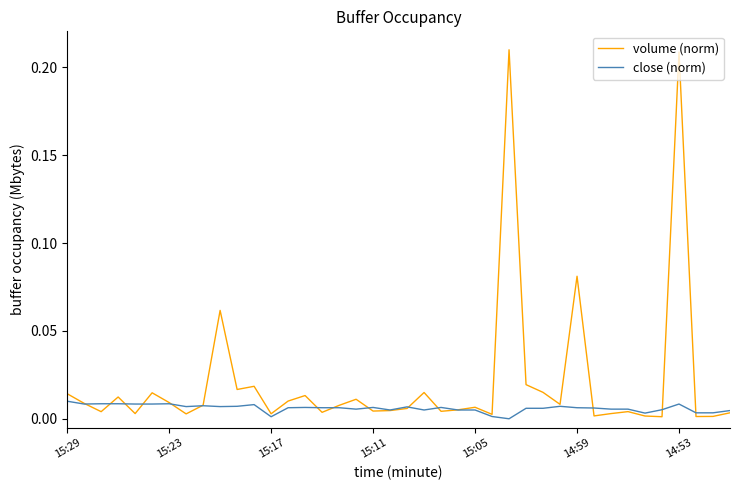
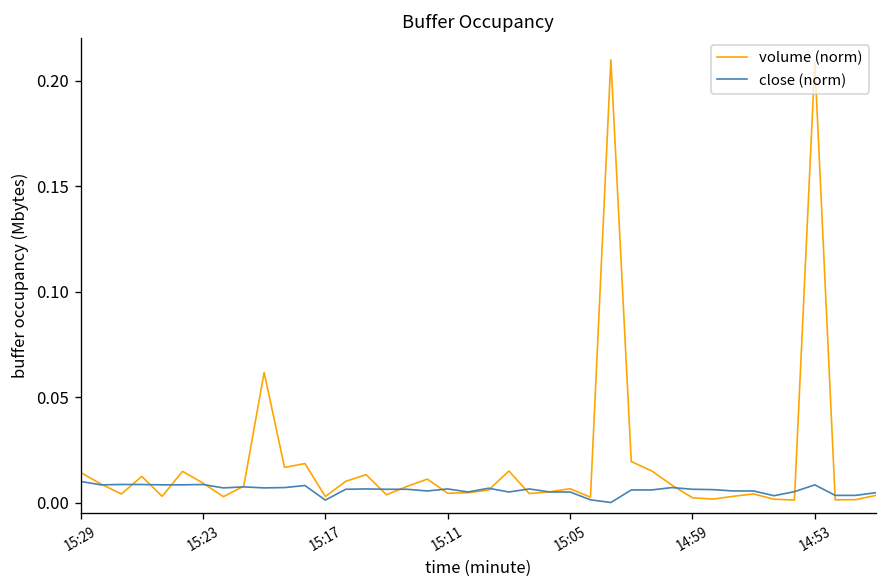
  {
    "volume (norm)": {
      "15:29": 0.014,
      "15:17": 0.003,
      "15:11": 0.004,
      "15:05": 0.007,
-     "14:59": 0.081
+     "14:59": 0.002
    },
    "close (norm)": {
      "15:29": 0.010,
      "15:17": 0.001,
      "15:11": 0.006,
      "15:05": 0.005,
      "14:59": 0.006,
      "14:53": 0.008
    }
  }
